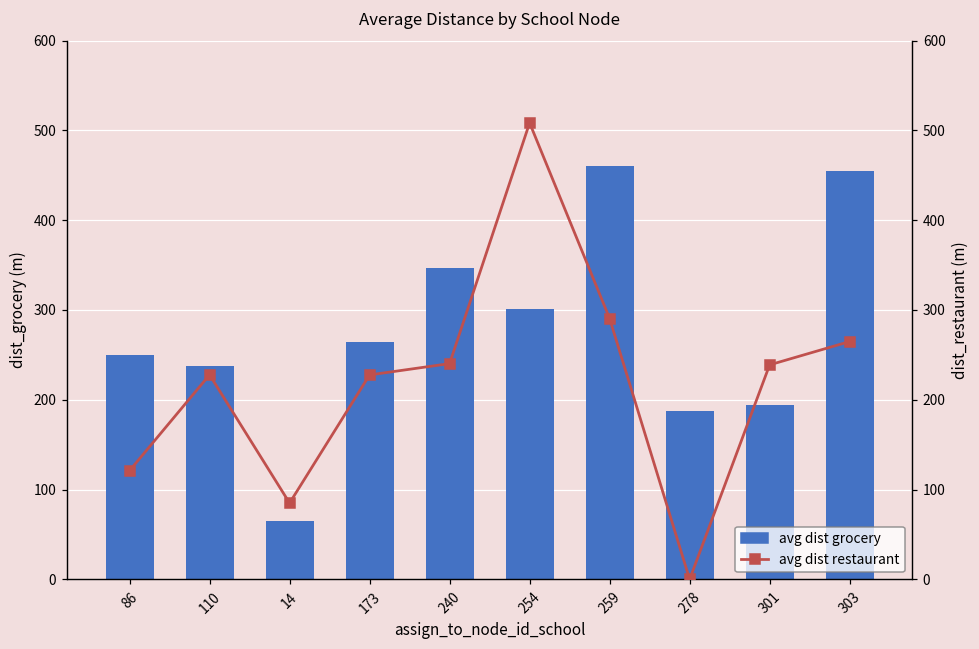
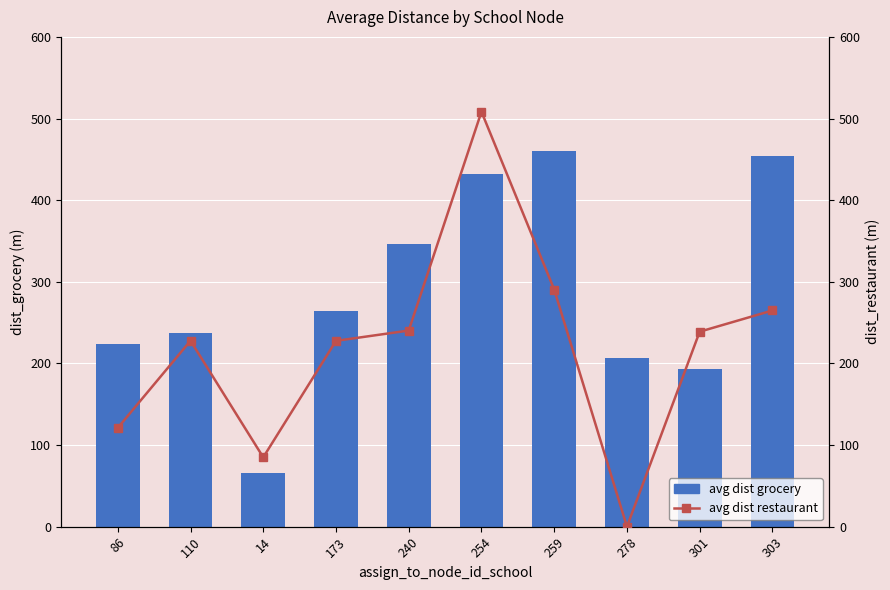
  {
    "avg dist grocery": {
-     "86": 250,
+     "86": 220,
      "110": 240,
      "14": 70,
      "173": 260,
      "240": 350,
-     "254": 300,
+     "254": 430,
      "259": 460,
-     "278": 190,
+     "278": 210,
      "301": 190,
      "303": 450
    },
    "avg dist restaurant": {
      "86": 120,
      "110": 230,
      "14": 80,
      "173": 230,
      "240": 240,
      "254": 510,
      "259": 290,
      "278": 0,
      "301": 240,
      "303": 260
    }
  }
